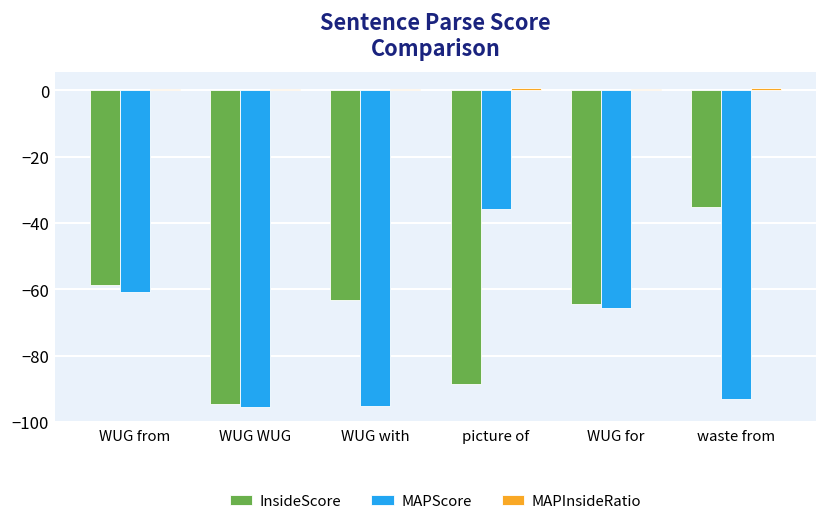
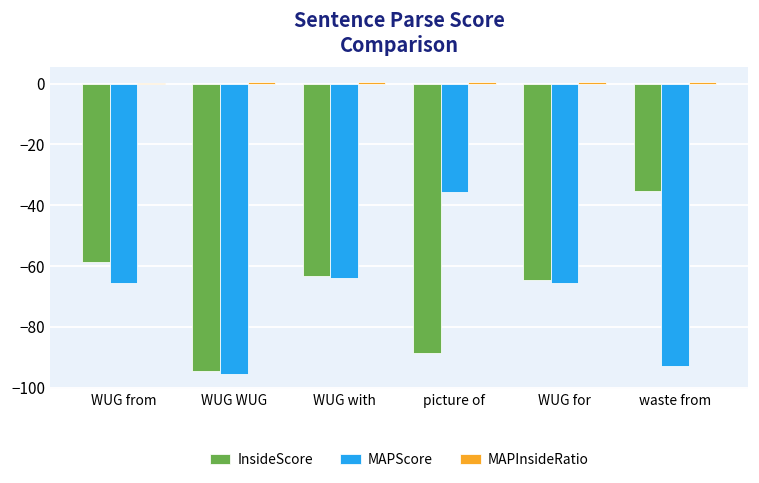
  {
    "InsideScore": {
      "WUG from": -59,
      "WUG WUG": -95,
      "WUG with": -63,
      "picture of": -88,
      "WUG for": -65,
      "waste from": -35
    },
    "MAPScore": {
-     "WUG from": -61,
+     "WUG from": -66,
      "WUG WUG": -96,
-     "WUG with": -95,
+     "WUG with": -64,
      "picture of": -36,
      "WUG for": -66,
      "waste from": -93
    }
  }
